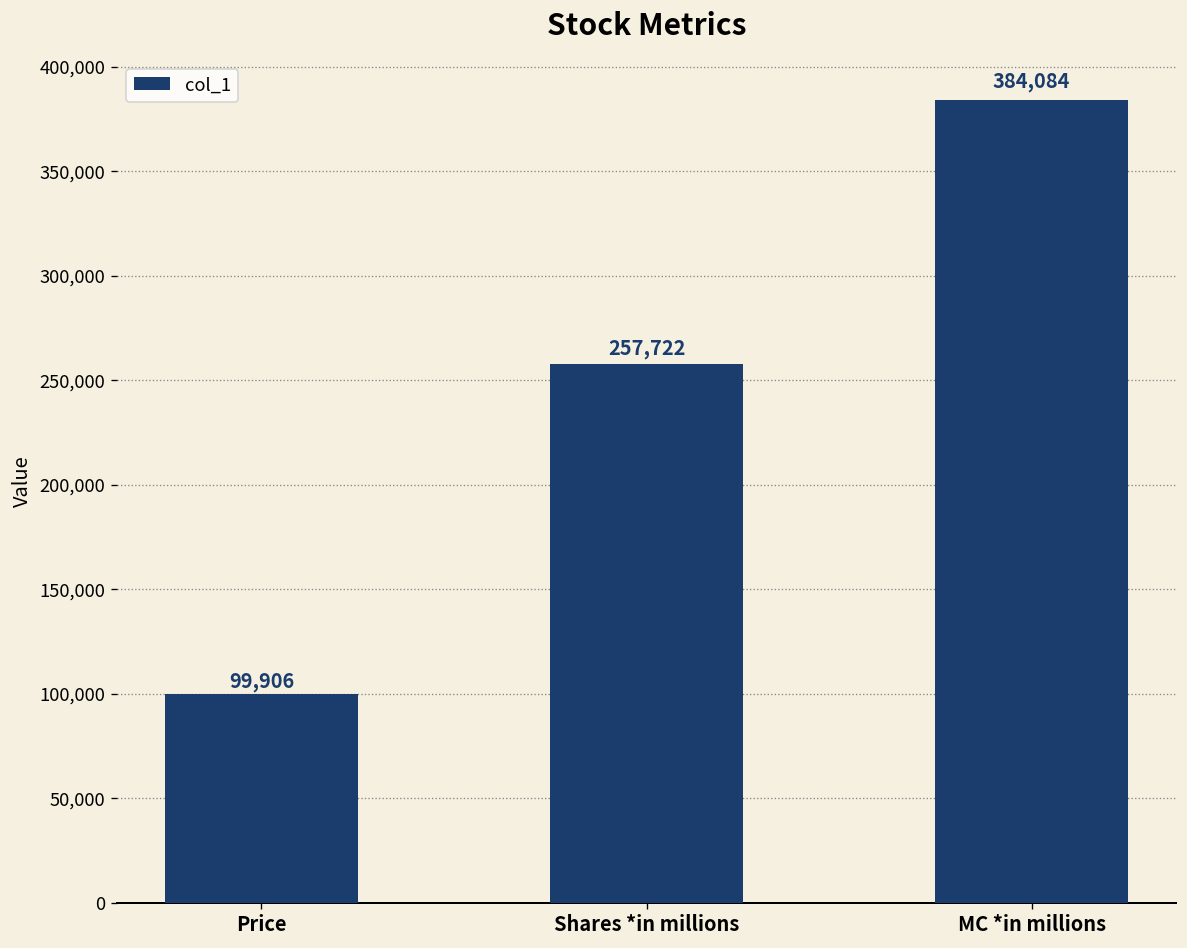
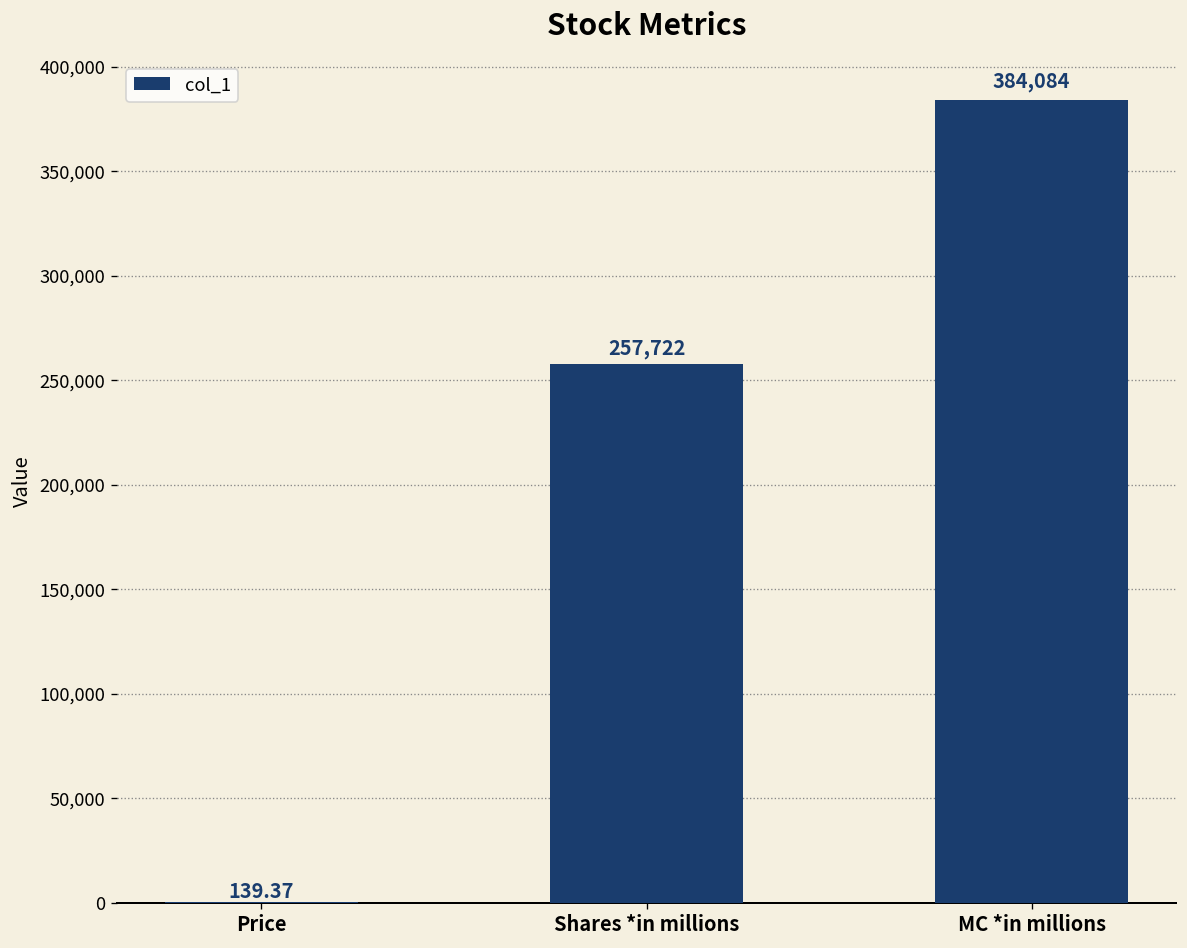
  {
-   "Price": "99,906",
+   "Price": "139.37",
    "Shares *in millions": "257,722",
    "MC *in millions": "384,084"
  }
